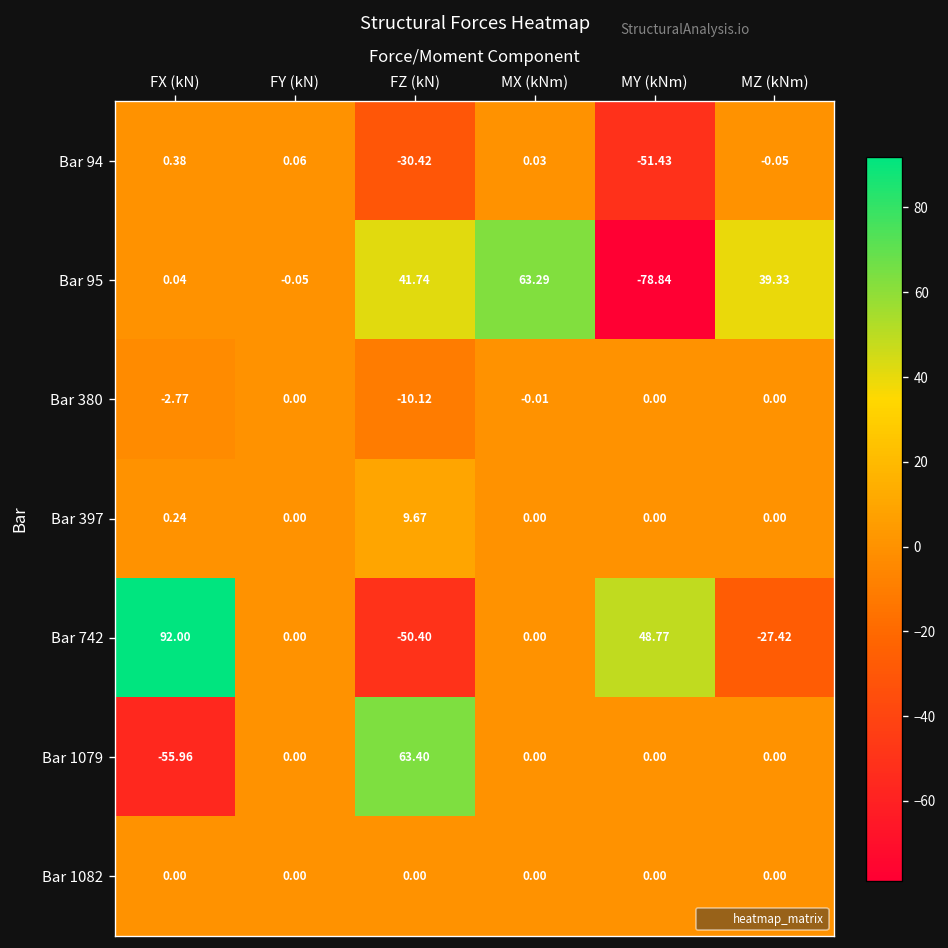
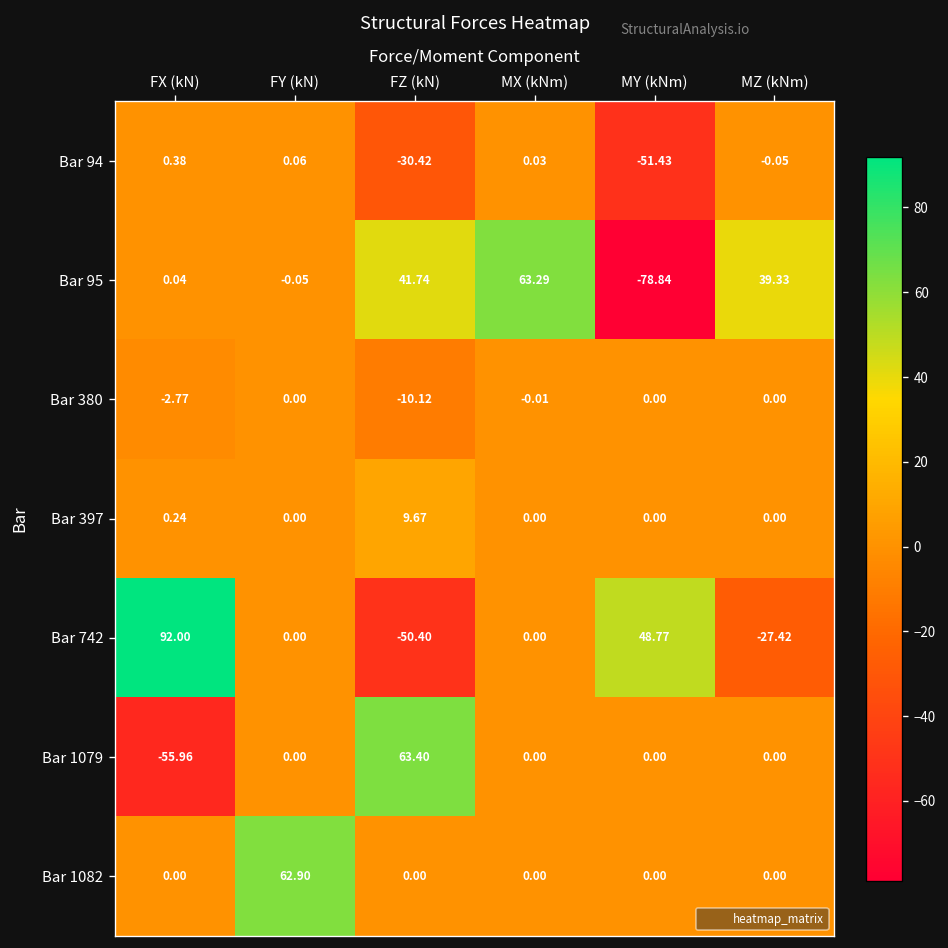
  {
    "Bar 94": {
      "FX (kN)": 0.38,
      "FY (kN)": 0.06,
      "FZ (kN)": -30.42,
      "MX (kNm)": 0.03,
      "MY (kNm)": -51.43,
      "MZ (kNm)": -0.05
    },
    "Bar 95": {
      "FX (kN)": 0.04,
      "FY (kN)": -0.05,
      "FZ (kN)": 41.74,
      "MX (kNm)": 63.29,
      "MY (kNm)": -78.84,
      "MZ (kNm)": 39.33
    },
    "Bar 380": {
      "FX (kN)": -2.77,
      "FY (kN)": 0.00,
      "FZ (kN)": -10.12,
      "MX (kNm)": -0.01,
      "MY (kNm)": 0.00,
      "MZ (kNm)": 0.00
    },
    "Bar 397": {
      "FX (kN)": 0.24,
      "FY (kN)": 0.00,
      "FZ (kN)": 9.67,
      "MX (kNm)": 0.00,
      "MY (kNm)": 0.00,
      "MZ (kNm)": 0.00
    },
    "Bar 742": {
      "FX (kN)": 92.00,
      "FY (kN)": 0.00,
      "FZ (kN)": -50.40,
      "MX (kNm)": 0.00,
      "MY (kNm)": 48.77,
      "MZ (kNm)": -27.42
    },
    "Bar 1079": {
      "FX (kN)": -55.96,
      "FY (kN)": 0.00,
      "FZ (kN)": 63.40,
      "MX (kNm)": 0.00,
      "MY (kNm)": 0.00,
      "MZ (kNm)": 0.00
    },
    "Bar 1082": {
      "FX (kN)": 0.00,
-     "FY (kN)": 0.00,
+     "FY (kN)": 62.90,
      "FZ (kN)": 0.00,
      "MX (kNm)": 0.00,
      "MY (kNm)": 0.00,
      "MZ (kNm)": 0.00
    }
  }
